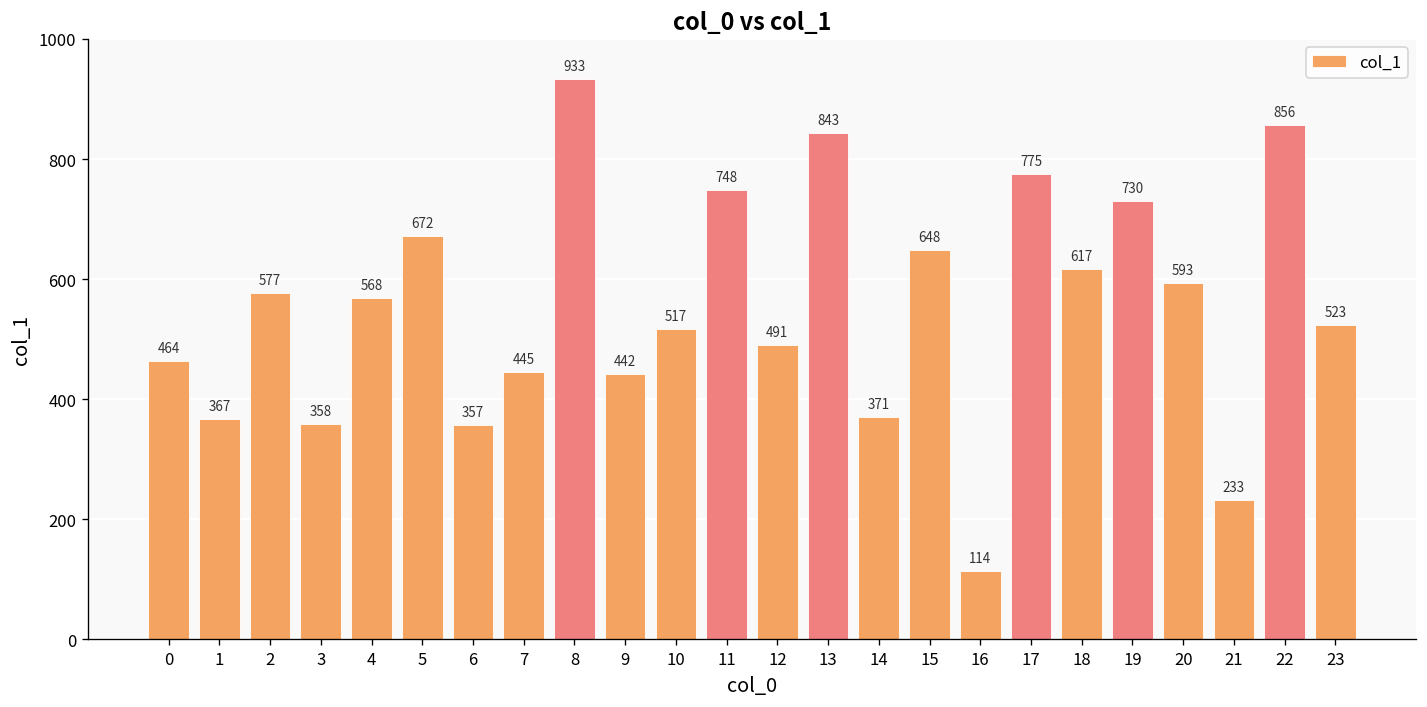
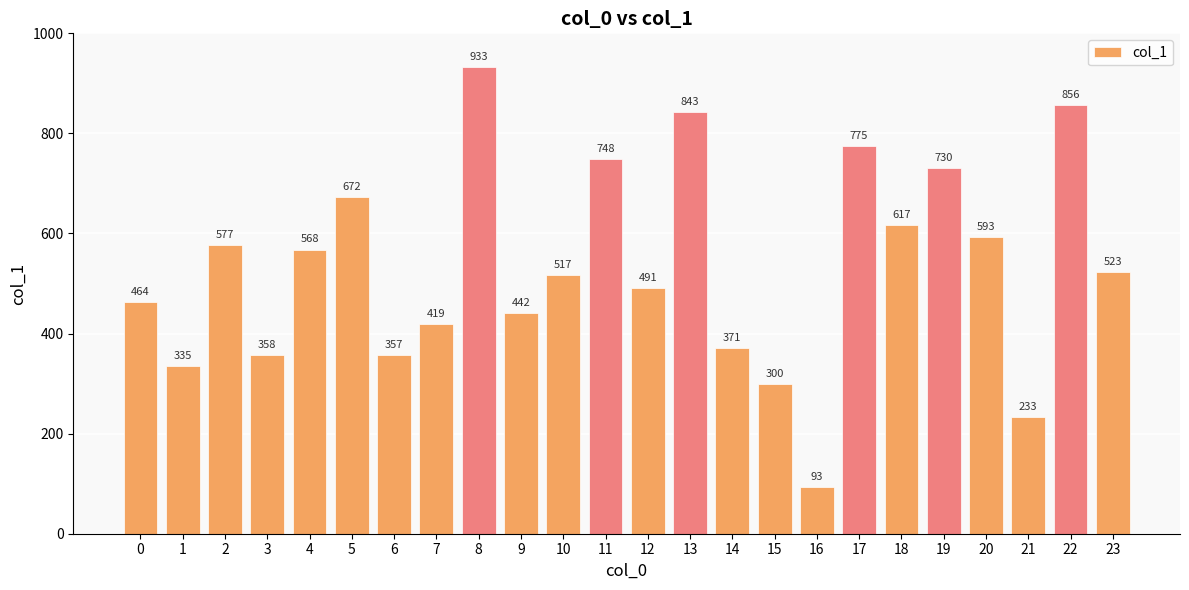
  {
    "0": 464,
-   "1": 367,
+   "1": 335,
    "2": 577,
    "3": 358,
    "4": 568,
    "5": 672,
    "6": 357,
-   "7": 445,
+   "7": 419,
    "8": 933,
    "9": 442,
    "10": 517,
    "11": 748,
    "12": 491,
    "13": 843,
    "14": 371,
-   "15": 648,
-   "16": 114,
+   "15": 300,
+   "16": 93,
    "17": 775,
    "18": 617,
    "19": 730,
    "20": 593,
    "21": 233,
    "22": 856,
    "23": 523
  }
